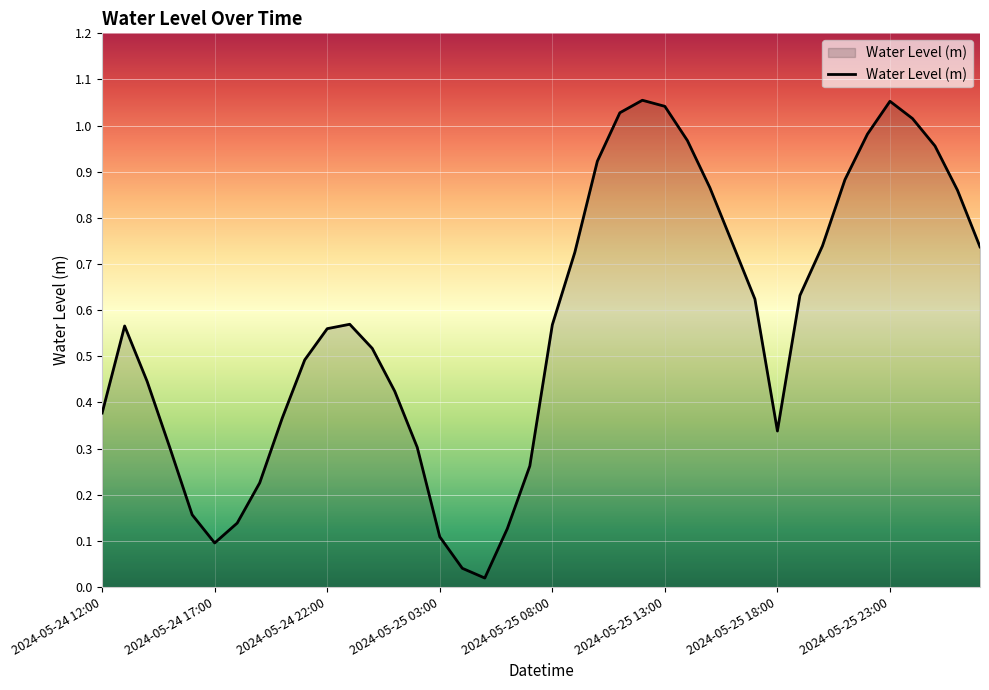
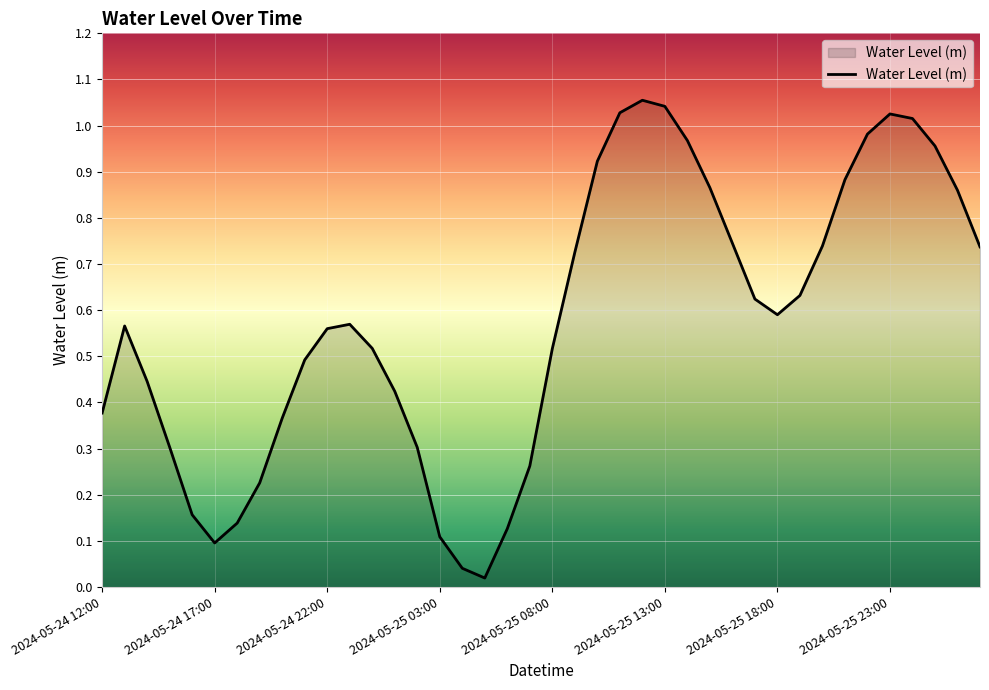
  {
    "2024-05-24 12:00": 0.38,
    "2024-05-24 17:00": 0.10,
    "2024-05-24 22:00": 0.56,
    "2024-05-25 03:00": 0.11,
-   "2024-05-25 08:00": 0.57,
+   "2024-05-25 08:00": 0.52,
    "2024-05-25 13:00": 1.04,
-   "2024-05-25 18:00": 0.34,
-   "2024-05-25 23:00": 1.05
+   "2024-05-25 18:00": 0.59,
+   "2024-05-25 23:00": 1.03
  }
